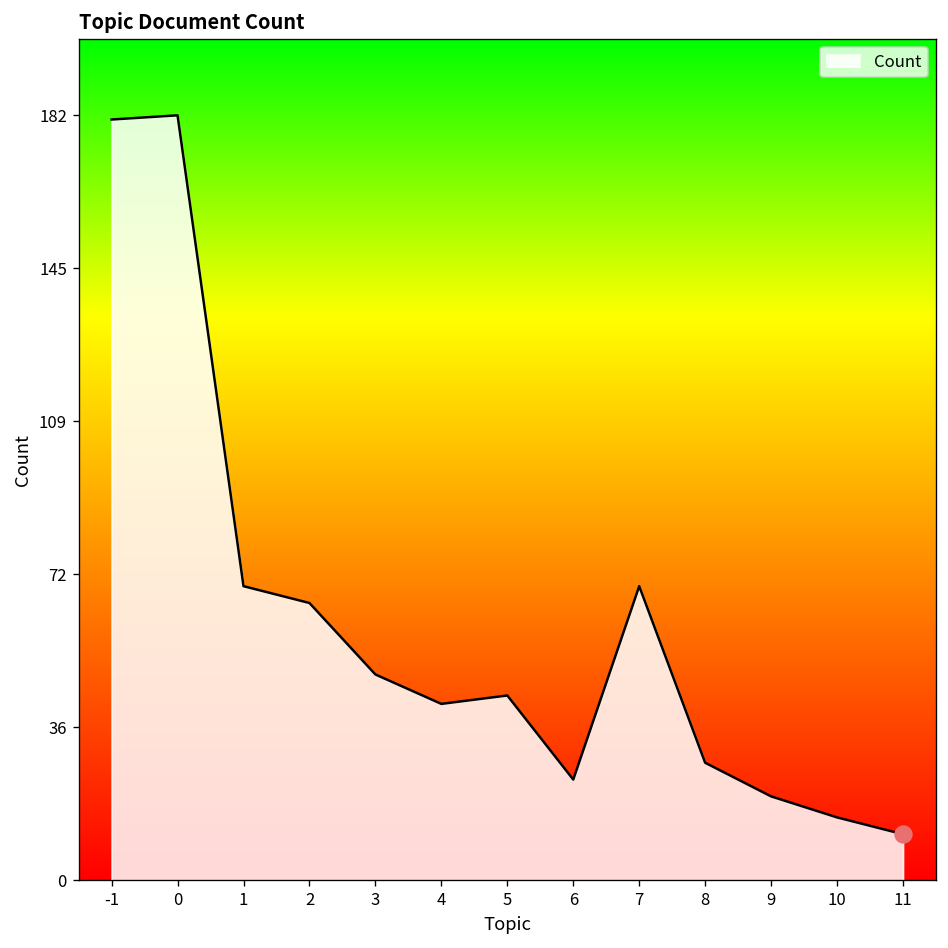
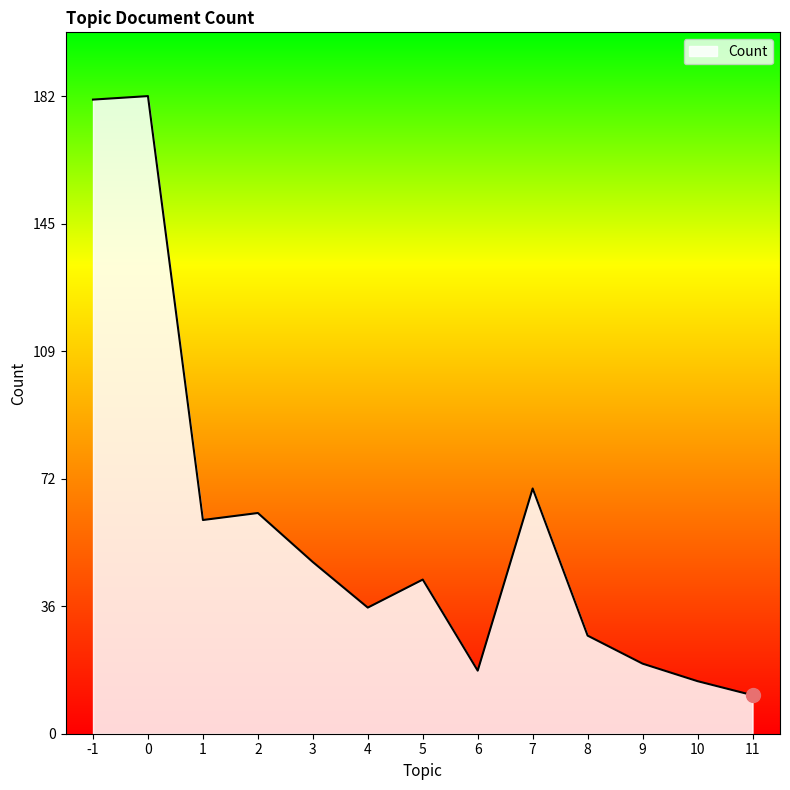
  {
    "Count": {
      "-1": 181,
      "0": 182,
-     "1": 70,
-     "2": 66,
+     "1": 61,
+     "2": 63,
      "3": 49,
-     "4": 42,
+     "4": 36,
      "5": 44,
-     "6": 24,
+     "6": 18,
      "7": 70,
      "8": 28,
      "9": 20,
      "10": 15
    }
  }
